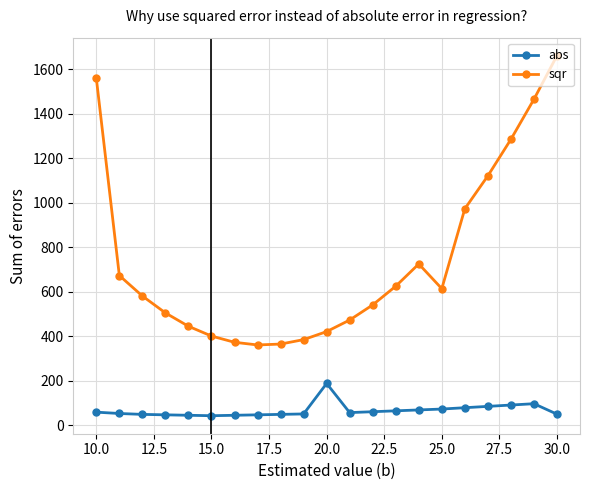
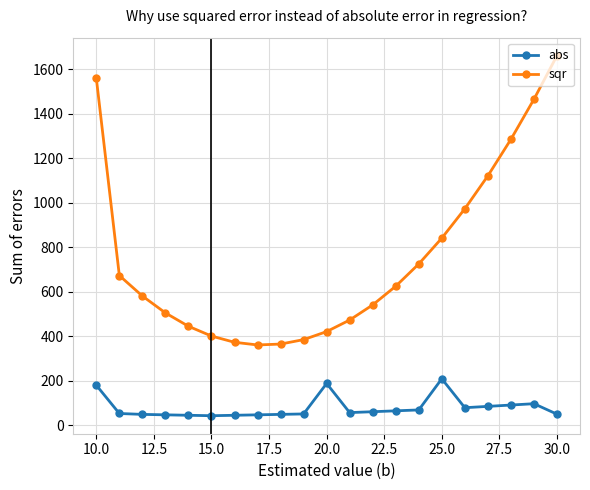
  {
    "abs": {
-     "10.0": 60,
+     "10.0": 180,
      "15.0": 40,
      "20.0": 190,
-     "25.0": 70,
+     "25.0": 210,
      "30.0": 50
    },
    "sqr": {
      "10.0": 1560,
      "15.0": 400,
      "20.0": 420,
-     "25.0": 610
+     "25.0": 840
    }
  }
